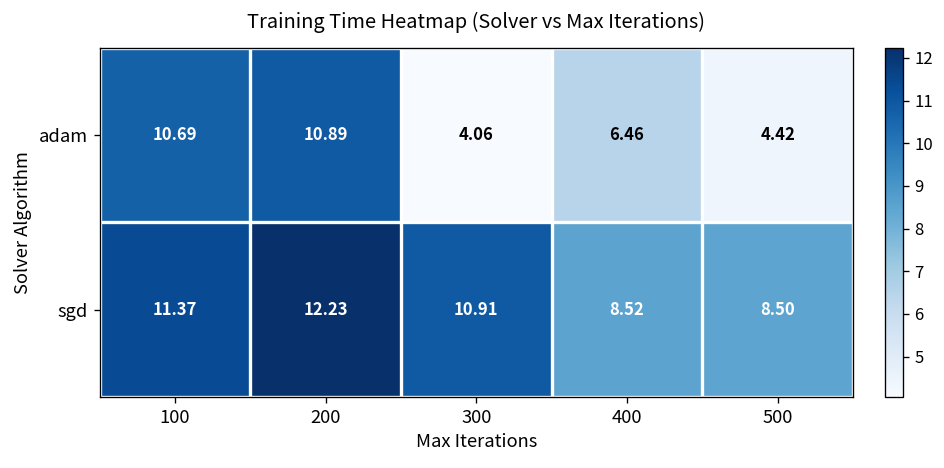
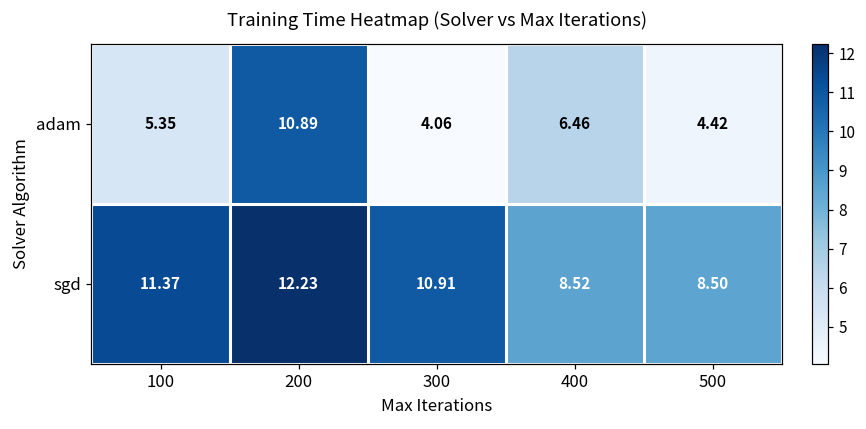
  {
    "adam": {
-     "100": 10.69,
+     "100": 5.35,
      "200": 10.89,
      "300": 4.06,
      "400": 6.46,
      "500": 4.42
    },
    "sgd": {
      "100": 11.37,
      "200": 12.23,
      "300": 10.91,
      "400": 8.52,
      "500": 8.50
    }
  }
